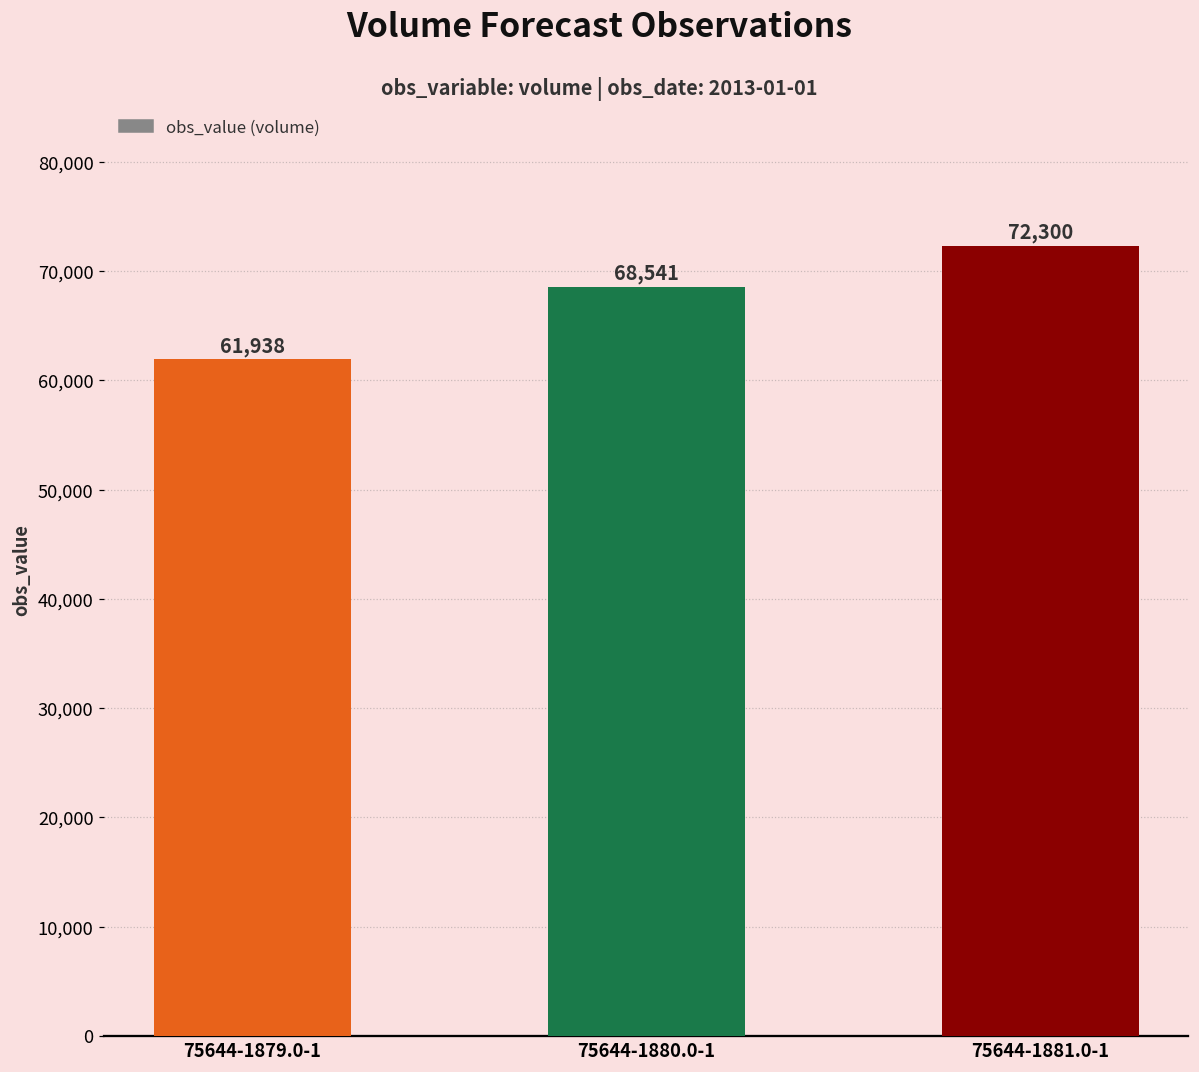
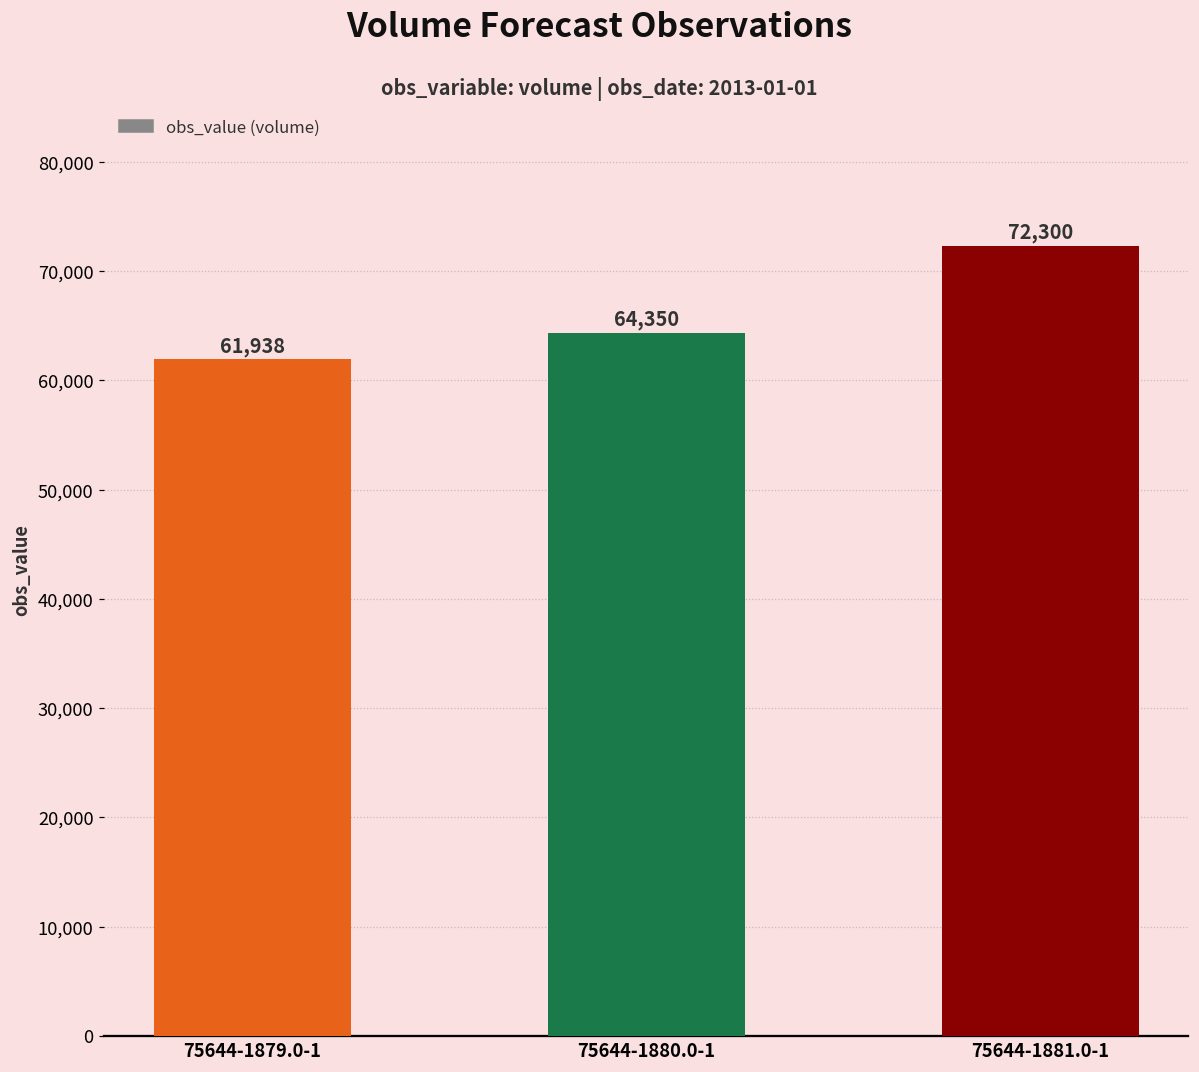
  {
    "75644-1879.0-1": "61,938",
-   "75644-1880.0-1": "68,541",
+   "75644-1880.0-1": "64,350",
    "75644-1881.0-1": "72,300"
  }
